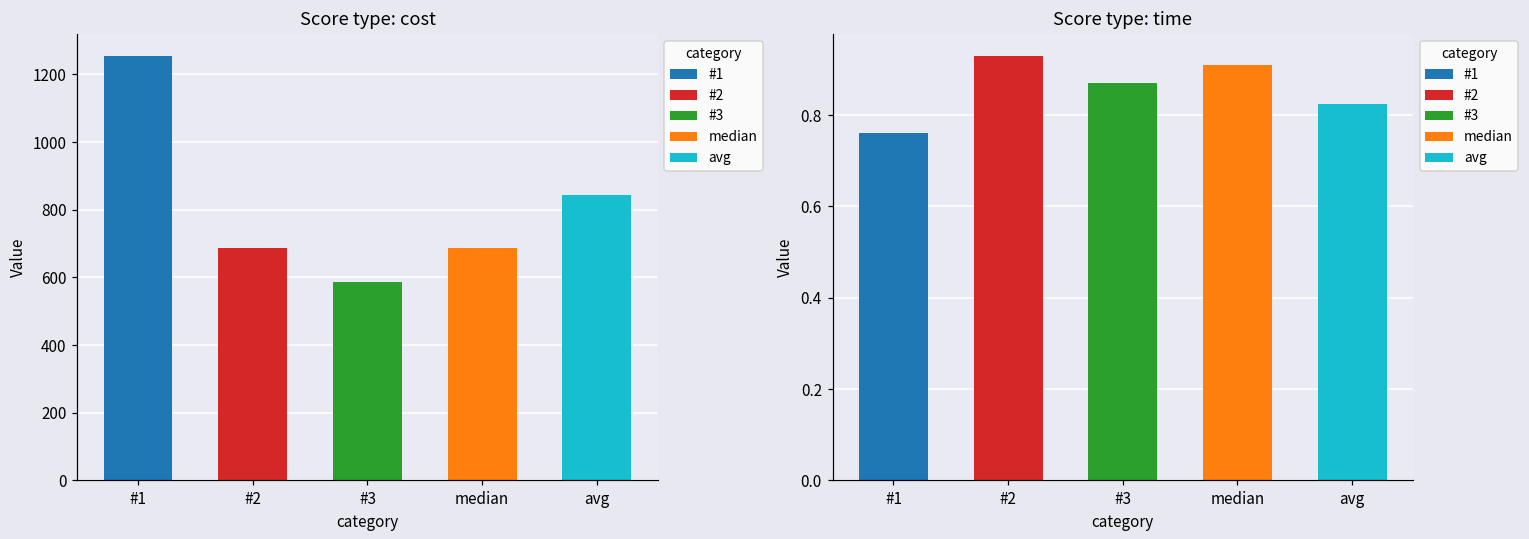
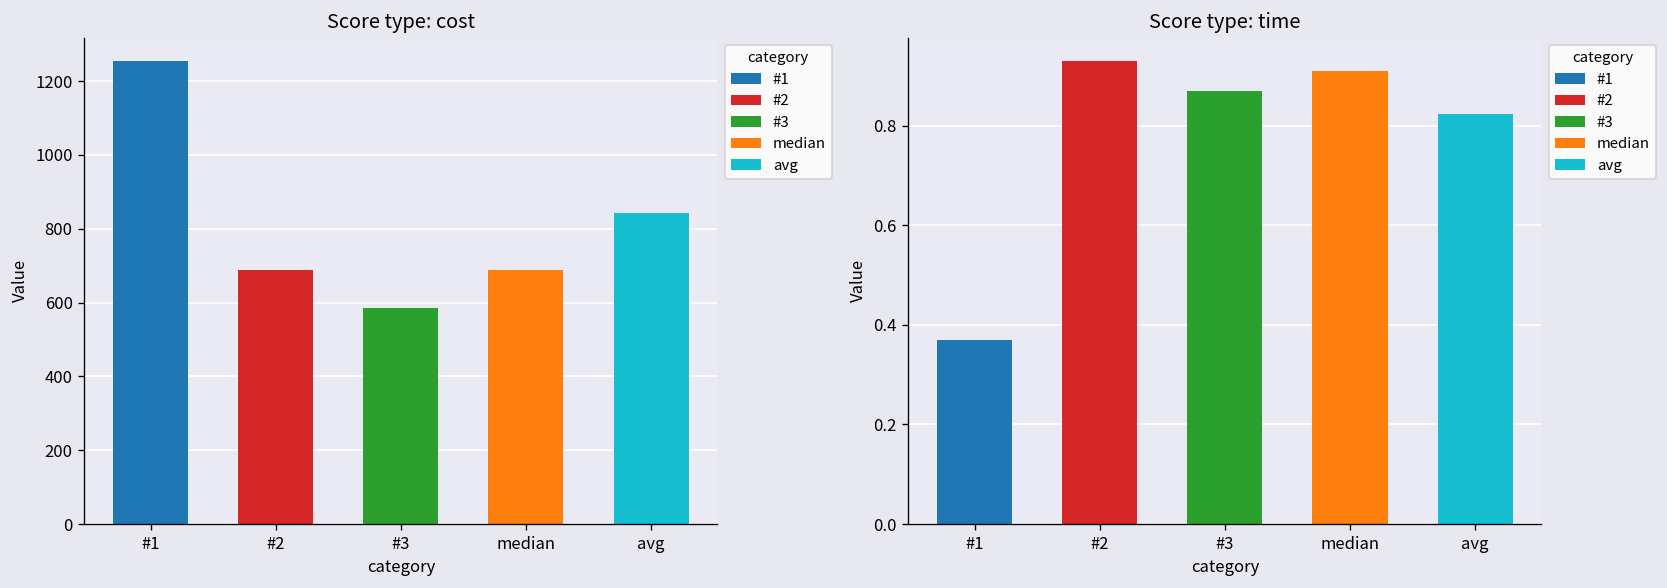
  {
    "Score type: cost": {
      "#1": 1260,
      "#2": 690,
      "#3": 590,
      "median": 690,
      "avg": 840
    },
    "Score type: time": {
-     "#1": 0.76,
+     "#1": 0.37,
      "#2": 0.93,
      "#3": 0.87,
      "median": 0.91,
      "avg": 0.82
    }
  }
